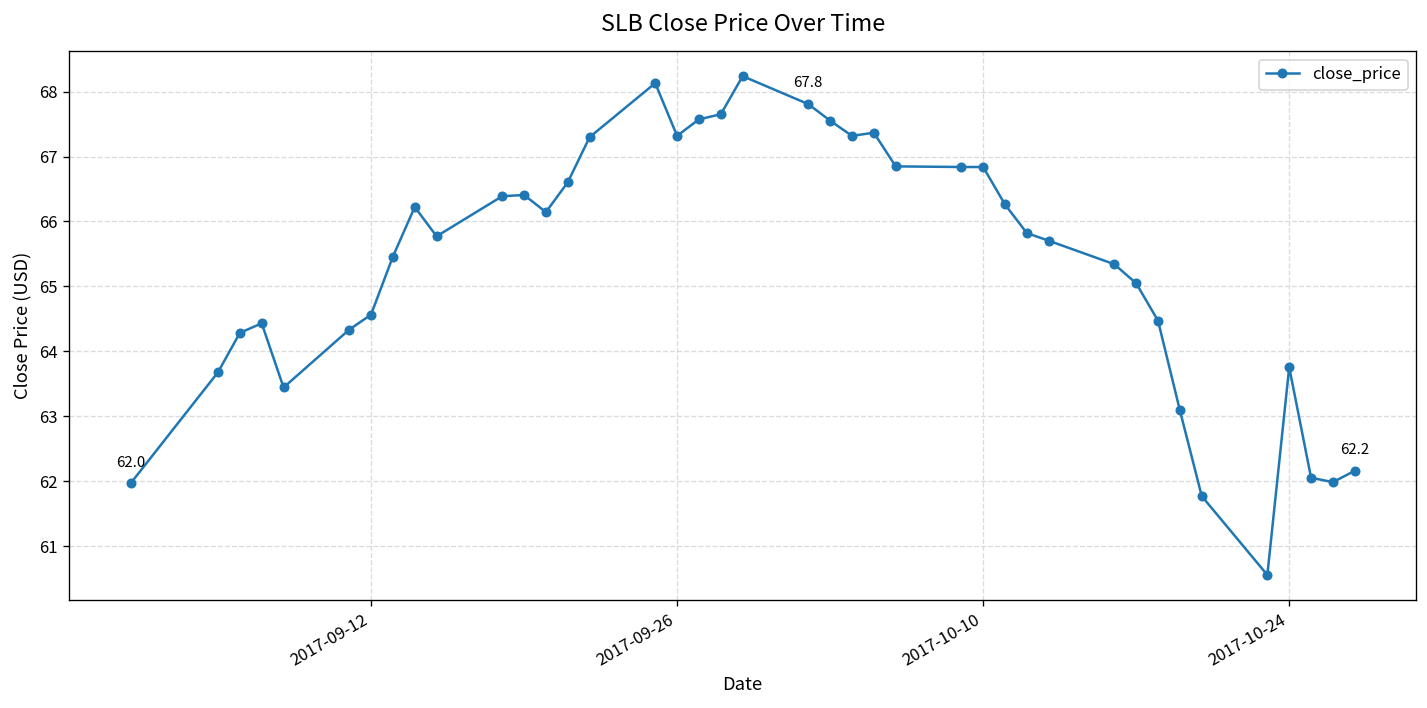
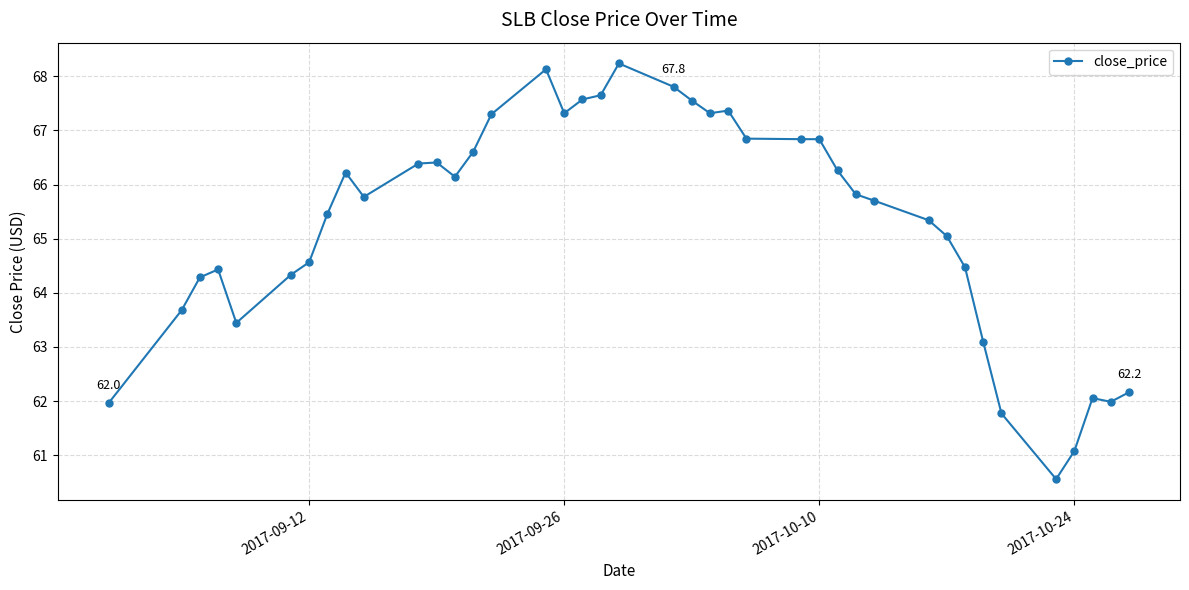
  {
    "2017-09-12": 64.6,
    "2017-09-26": 67.3,
    "2017-10-10": 66.8,
-   "2017-10-24": 63.8
+   "2017-10-24": 61.1
  }
